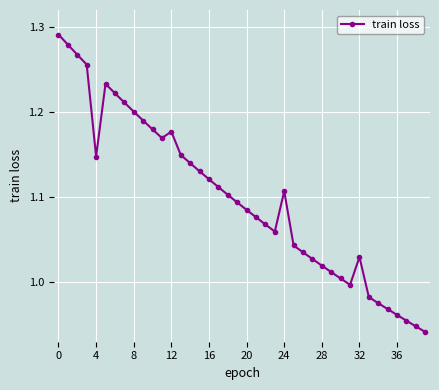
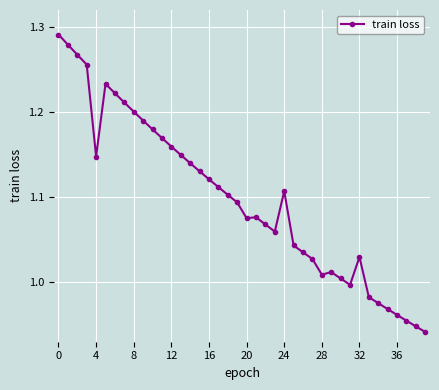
  {
    "0": 1.29,
    "4": 1.15,
    "8": 1.20,
-   "12": 1.18,
+   "12": 1.16,
    "16": 1.12,
-   "20": 1.09,
+   "20": 1.08,
    "24": 1.11,
-   "28": 1.02,
+   "28": 1.01,
    "32": 1.03,
    "36": 0.96
  }
